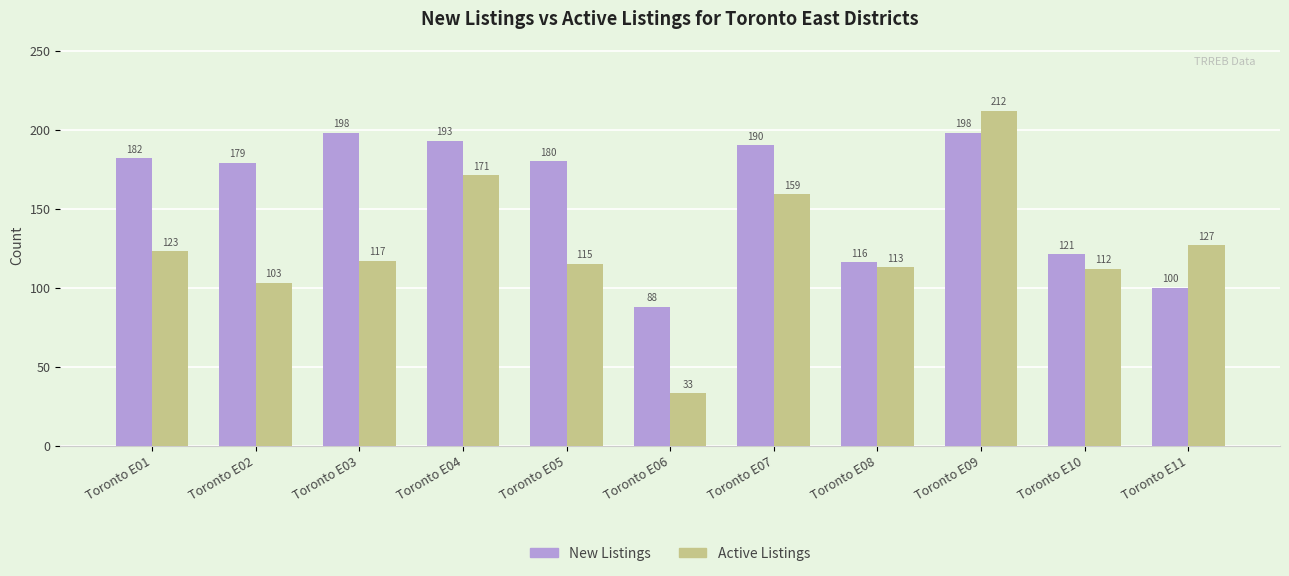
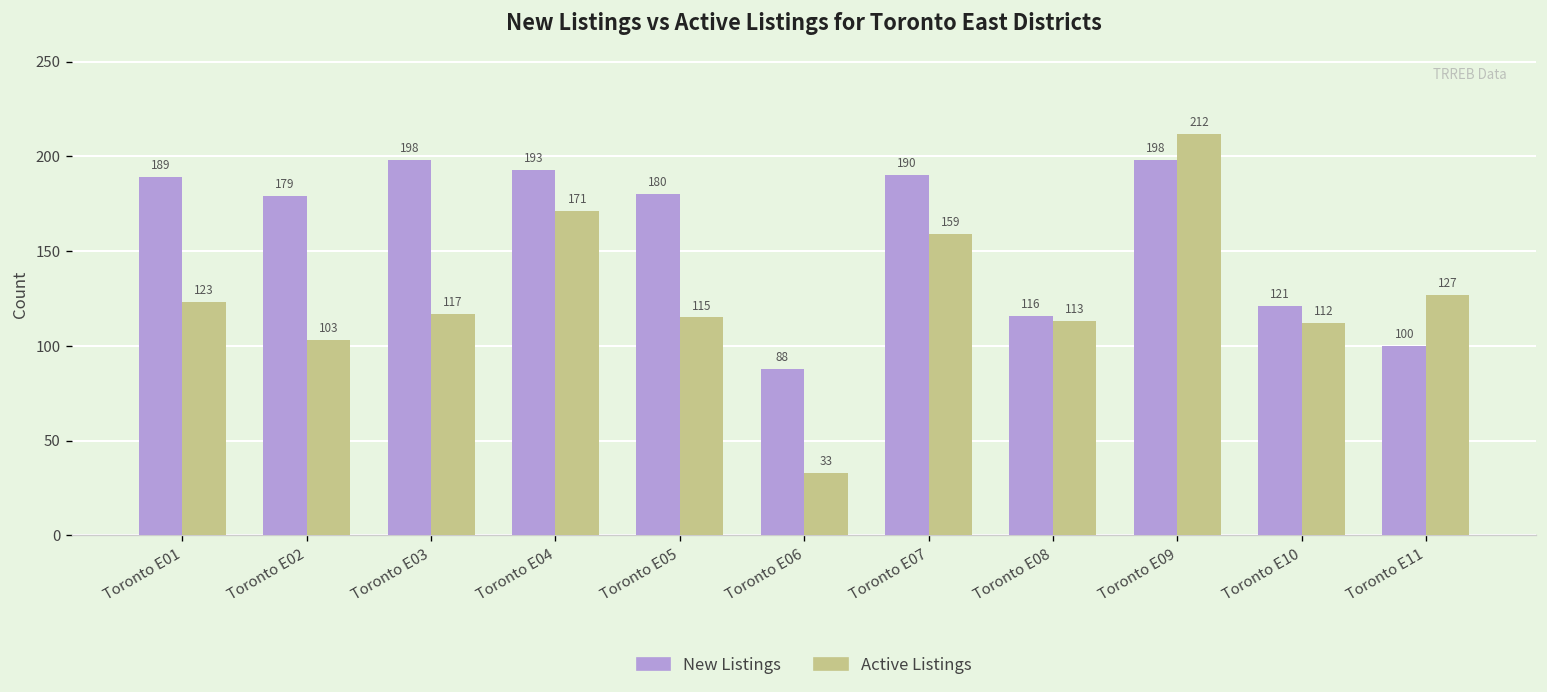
  {
    "New Listings": {
-     "Toronto E01": 182,
+     "Toronto E01": 189,
      "Toronto E02": 179,
      "Toronto E03": 198,
      "Toronto E04": 193,
      "Toronto E05": 180,
      "Toronto E06": 88,
      "Toronto E07": 190,
      "Toronto E08": 116,
      "Toronto E09": 198,
      "Toronto E10": 121,
      "Toronto E11": 100
    },
    "Active Listings": {
      "Toronto E01": 123,
      "Toronto E02": 103,
      "Toronto E03": 117,
      "Toronto E04": 171,
      "Toronto E05": 115,
      "Toronto E06": 33,
      "Toronto E07": 159,
      "Toronto E08": 113,
      "Toronto E09": 212,
      "Toronto E10": 112,
      "Toronto E11": 127
    }
  }
